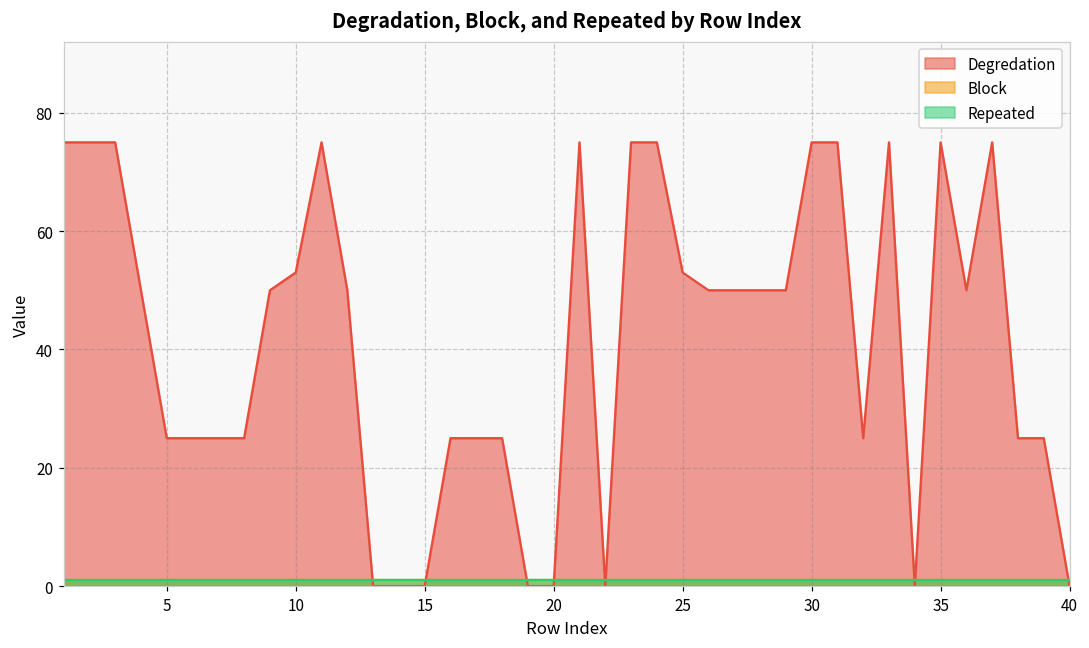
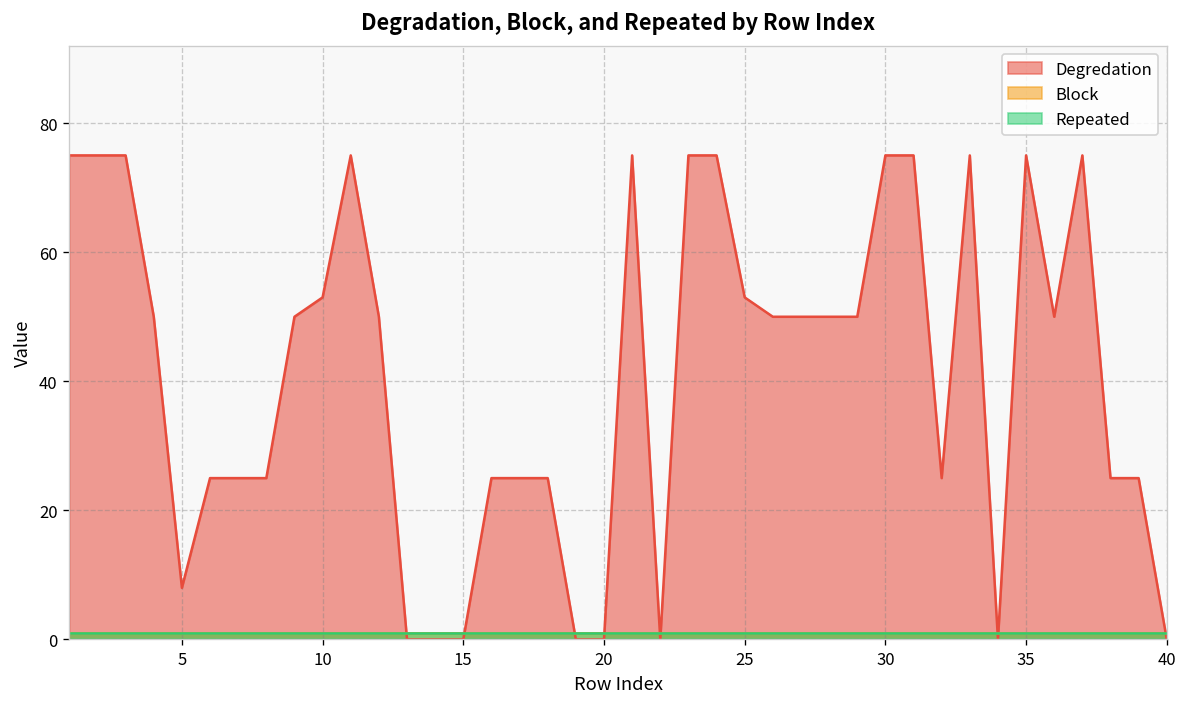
  {
    "Degredation": {
-     "5": 25,
+     "5": 8,
      "10": 53,
      "15": 0,
      "20": 0,
      "25": 53,
      "30": 75,
      "35": 75,
      "40": 0
    },
    "Repeated": {
      "5": 1,
      "10": 1,
      "15": 1,
      "20": 1,
      "25": 1,
      "30": 1,
      "35": 1,
      "40": 1
    }
  }
